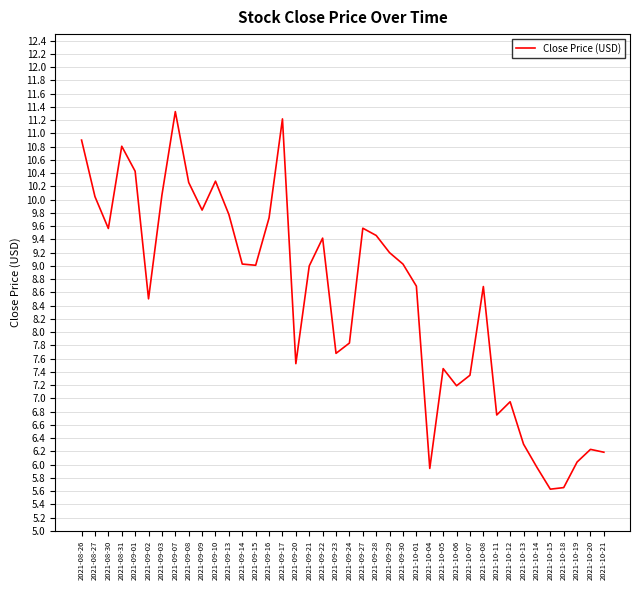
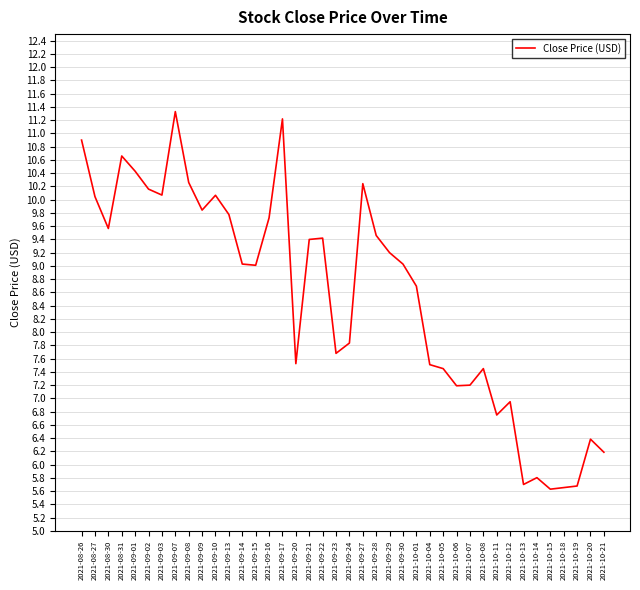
  {
    "2021-08-26": 10.9,
    "2021-08-27": 10.0,
    "2021-08-30": 9.6,
-   "2021-08-31": 10.8,
+   "2021-08-31": 10.7,
    "2021-09-01": 10.4,
-   "2021-09-02": 8.5,
+   "2021-09-02": 10.2,
    "2021-09-03": 10.1,
    "2021-09-07": 11.3,
    "2021-09-08": 10.3,
    "2021-09-09": 9.8,
-   "2021-09-10": 10.3,
+   "2021-09-10": 10.1,
    "2021-09-13": 9.8,
    "2021-09-14": 9.0,
    "2021-09-15": 9.0,
    "2021-09-16": 9.7,
    "2021-09-17": 11.2,
    "2021-09-20": 7.5,
-   "2021-09-21": 9.0,
+   "2021-09-21": 9.4,
    "2021-09-22": 9.4,
    "2021-09-23": 7.7,
    "2021-09-24": 7.8,
-   "2021-09-27": 9.6,
+   "2021-09-27": 10.2,
    "2021-09-28": 9.5,
    "2021-09-29": 9.2,
    "2021-09-30": 9.0,
    "2021-10-01": 8.7,
-   "2021-10-04": 5.9,
+   "2021-10-04": 7.5,
    "2021-10-05": 7.4,
    "2021-10-06": 7.2,
-   "2021-10-07": 7.3,
-   "2021-10-08": 8.7,
+   "2021-10-07": 7.2,
+   "2021-10-08": 7.4,
    "2021-10-11": 6.8,
    "2021-10-12": 6.9,
-   "2021-10-13": 6.3,
-   "2021-10-14": 6.0,
+   "2021-10-13": 5.7,
+   "2021-10-14": 5.8,
    "2021-10-15": 5.6,
    "2021-10-18": 5.7,
-   "2021-10-19": 6.0,
-   "2021-10-20": 6.2,
+   "2021-10-19": 5.7,
+   "2021-10-20": 6.4,
    "2021-10-21": 6.2
  }
